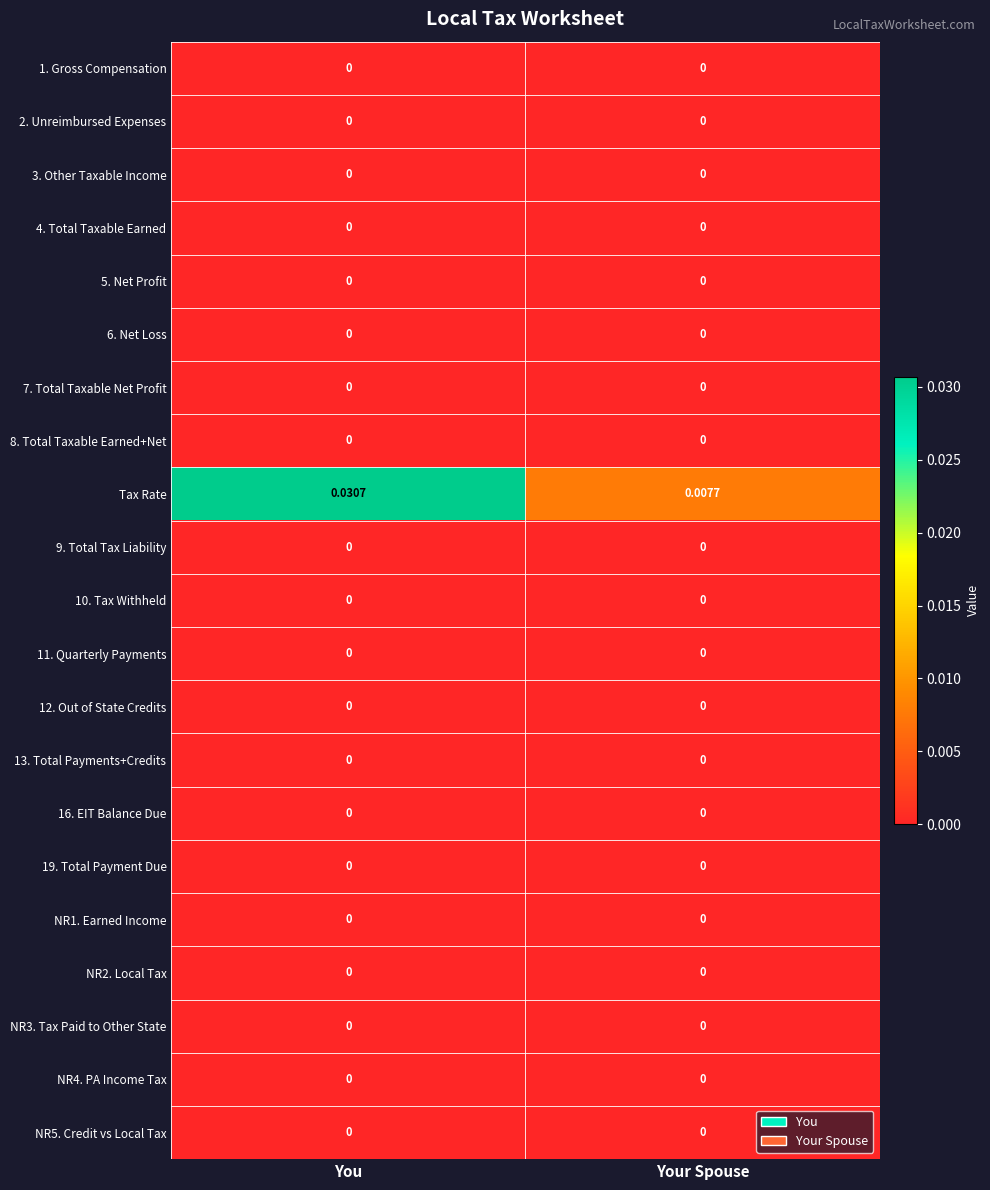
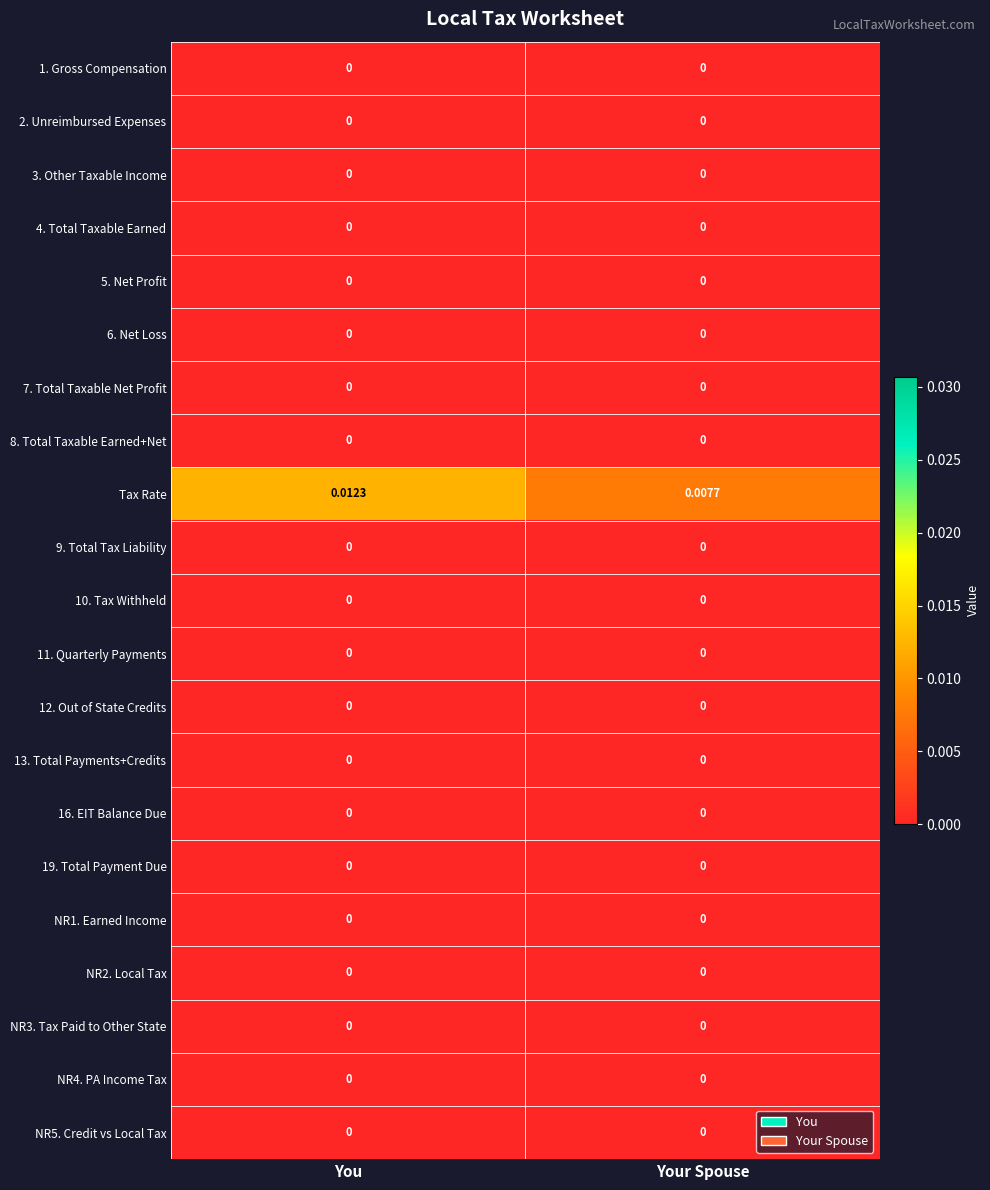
  {
    "1. Gross Compensation": {
      "You": 0,
      "Your Spouse": 0
    },
    "2. Unreimbursed Expenses": {
      "You": 0,
      "Your Spouse": 0
    },
    "3. Other Taxable Income": {
      "You": 0,
      "Your Spouse": 0
    },
    "4. Total Taxable Earned": {
      "You": 0,
      "Your Spouse": 0
    },
    "5. Net Profit": {
      "You": 0,
      "Your Spouse": 0
    },
    "6. Net Loss": {
      "You": 0,
      "Your Spouse": 0
    },
    "7. Total Taxable Net Profit": {
      "You": 0,
      "Your Spouse": 0
    },
    "8. Total Taxable Earned+Net": {
      "You": 0,
      "Your Spouse": 0
    },
    "Tax Rate": {
-     "You": 0.0307,
+     "You": 0.0123,
      "Your Spouse": 0.0077
    },
    "9. Total Tax Liability": {
      "You": 0,
      "Your Spouse": 0
    },
    "10. Tax Withheld": {
      "You": 0,
      "Your Spouse": 0
    },
    "11. Quarterly Payments": {
      "You": 0,
      "Your Spouse": 0
    },
    "12. Out of State Credits": {
      "You": 0,
      "Your Spouse": 0
    },
    "13. Total Payments+Credits": {
      "You": 0,
      "Your Spouse": 0
    },
    "16. EIT Balance Due": {
      "You": 0,
      "Your Spouse": 0
    },
    "19. Total Payment Due": {
      "You": 0,
      "Your Spouse": 0
    },
    "NR1. Earned Income": {
      "You": 0,
      "Your Spouse": 0
    },
    "NR2. Local Tax": {
      "You": 0,
      "Your Spouse": 0
    },
    "NR3. Tax Paid to Other State": {
      "You": 0,
      "Your Spouse": 0
    },
    "NR4. PA Income Tax": {
      "You": 0,
      "Your Spouse": 0
    },
    "NR5. Credit vs Local Tax": {
      "You": 0,
      "Your Spouse": 0
    }
  }
